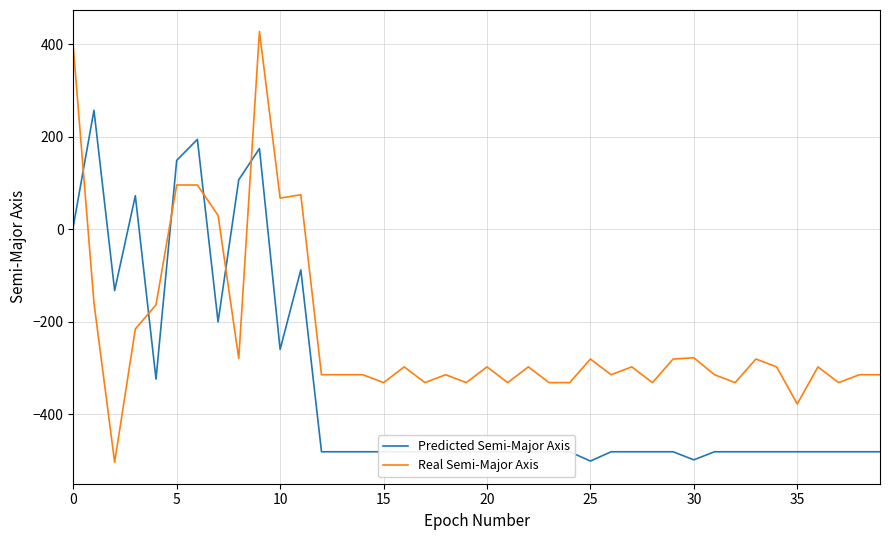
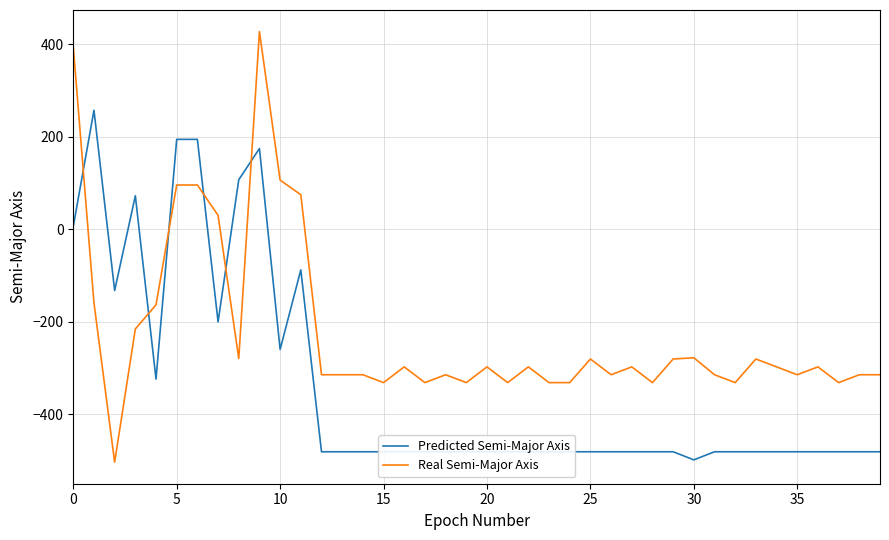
  {
    "Predicted Semi-Major Axis": {
      "0": 10,
-     "5": 150,
+     "5": 190,
      "10": -260,
-     "25": -500,
+     "25": -480,
      "30": -500,
      "35": -480
    },
    "Real Semi-Major Axis": {
      "0": 390,
      "5": 100,
-     "10": 70,
+     "10": 110,
      "15": -330,
      "20": -300,
      "25": -280,
      "30": -280,
-     "35": -380
+     "35": -310
    }
  }
